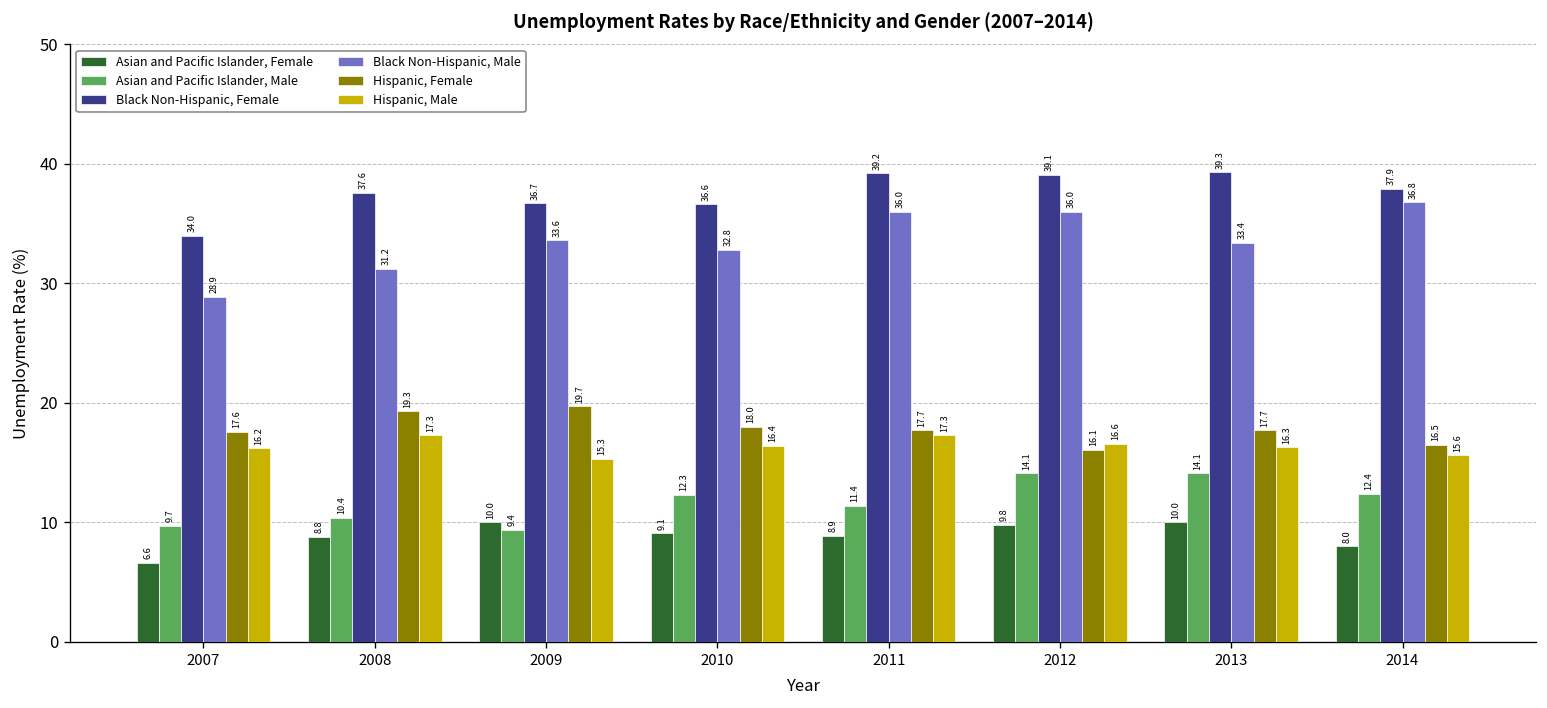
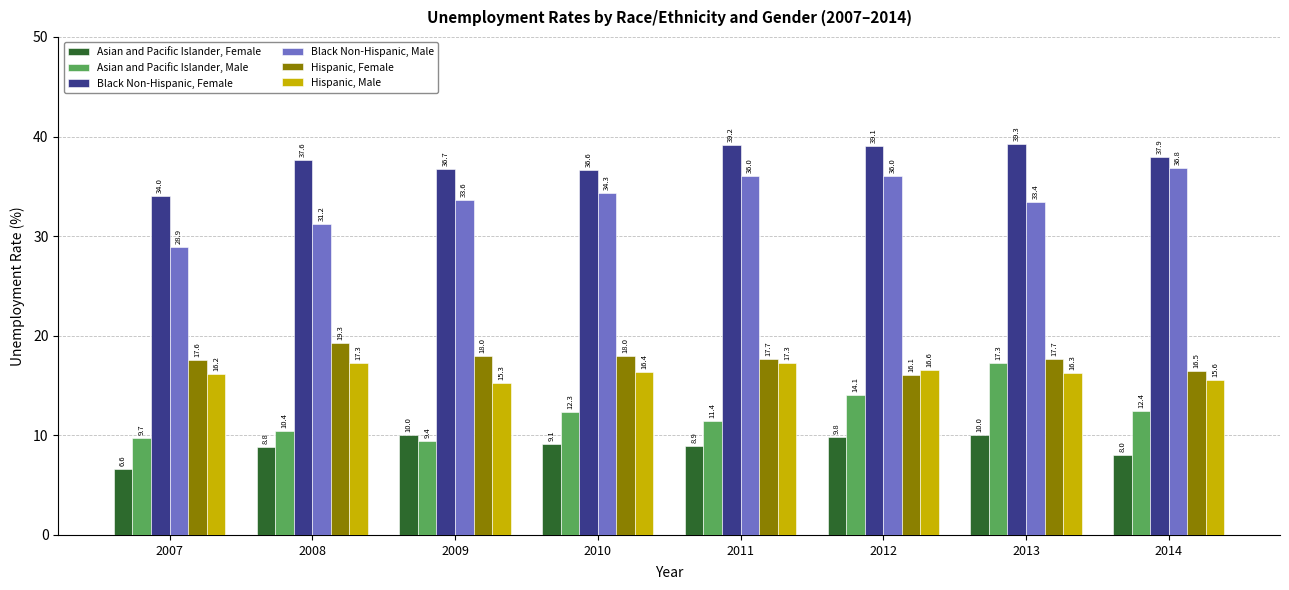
  {
    "Asian and Pacific Islander, Female": {
      "2007": 6.6,
      "2008": 8.8,
      "2009": 10.0,
      "2010": 9.1,
      "2011": 8.9,
      "2012": 9.8,
      "2013": 10.0,
      "2014": 8.0
    },
    "Asian and Pacific Islander, Male": {
      "2007": 9.7,
      "2008": 10.4,
      "2009": 9.4,
      "2010": 12.3,
      "2011": 11.4,
      "2012": 14.1,
-     "2013": 14.1,
+     "2013": 17.3,
      "2014": 12.4
    },
    "Black Non-Hispanic, Female": {
      "2007": 34.0,
      "2008": 37.6,
      "2009": 36.7,
      "2010": 36.6,
      "2011": 39.2,
      "2012": 39.1,
      "2013": 39.3,
      "2014": 37.9
    },
    "Black Non-Hispanic, Male": {
      "2007": 28.9,
      "2008": 31.2,
      "2009": 33.6,
-     "2010": 32.8,
+     "2010": 34.3,
      "2011": 36.0,
      "2012": 36.0,
      "2013": 33.4,
      "2014": 36.8
    },
    "Hispanic, Female": {
      "2007": 17.6,
      "2008": 19.3,
-     "2009": 19.7,
+     "2009": 18.0,
      "2010": 18.0,
      "2011": 17.7,
      "2012": 16.1,
      "2013": 17.7,
      "2014": 16.5
    },
    "Hispanic, Male": {
      "2007": 16.2,
      "2008": 17.3,
      "2009": 15.3,
      "2010": 16.4,
      "2011": 17.3,
      "2012": 16.6,
      "2013": 16.3,
      "2014": 15.6
    }
  }
